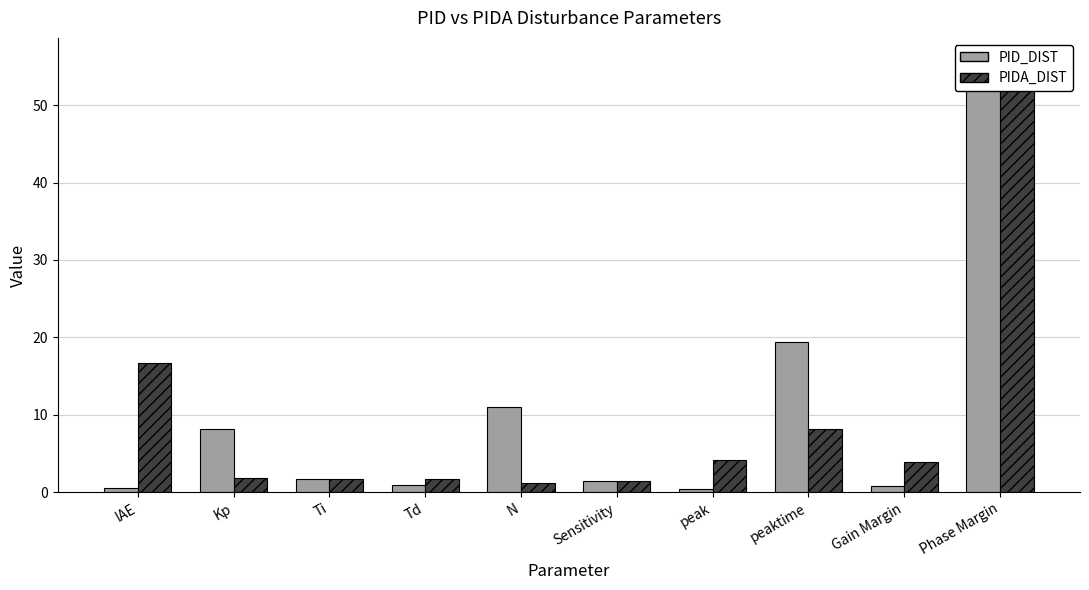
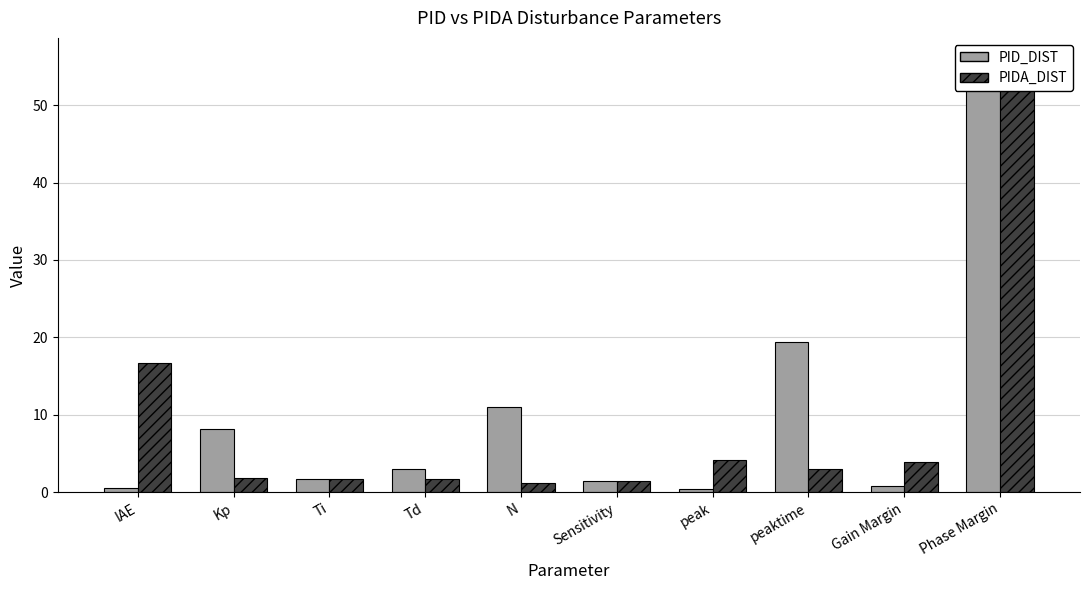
  {
    "PID_DIST": {
      "IAE": 1,
      "Kp": 8,
      "Ti": 2,
-     "Td": 1,
+     "Td": 3,
      "N": 11,
      "Sensitivity": 1,
      "peak": 0,
      "peaktime": 19,
      "Gain Margin": 1
    },
    "PIDA_DIST": {
      "IAE": 17,
      "Kp": 2,
      "Ti": 2,
      "Td": 2,
      "N": 1,
      "Sensitivity": 1,
      "peak": 4,
-     "peaktime": 8,
+     "peaktime": 3,
      "Gain Margin": 4
    }
  }
